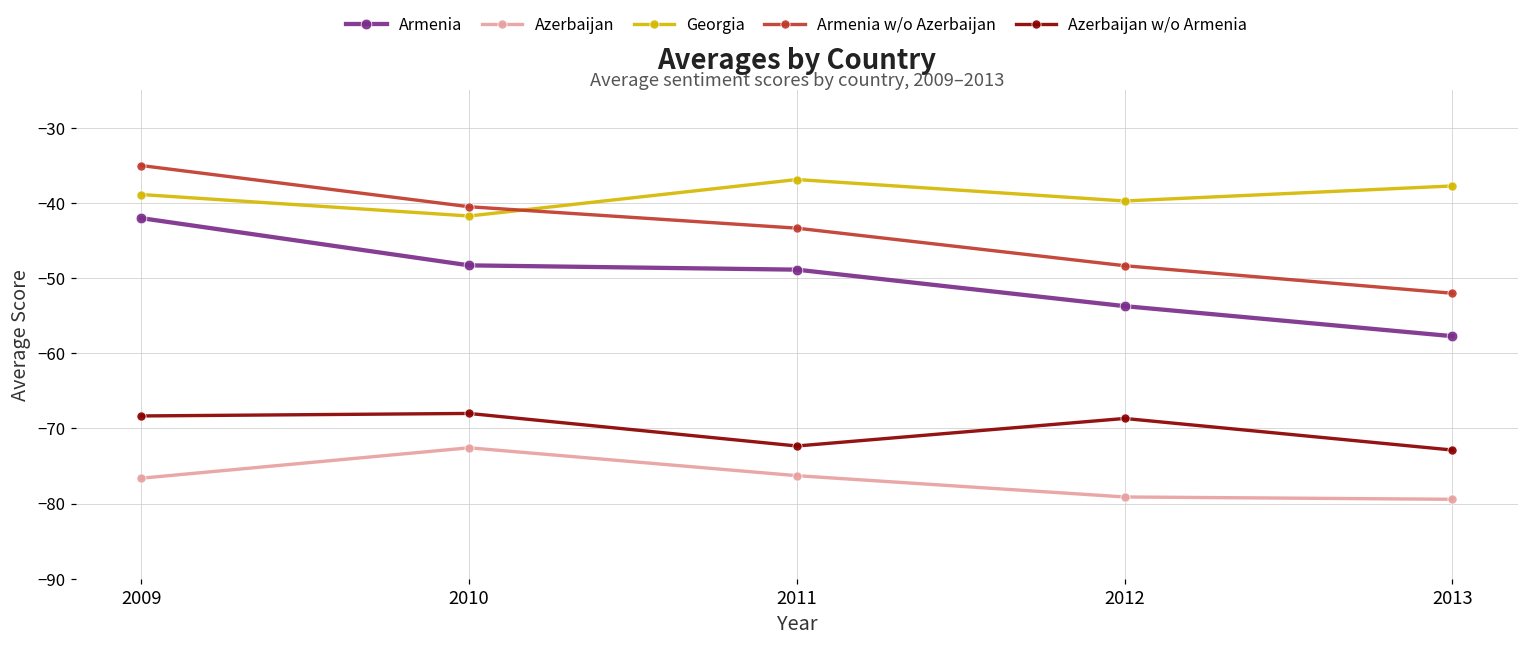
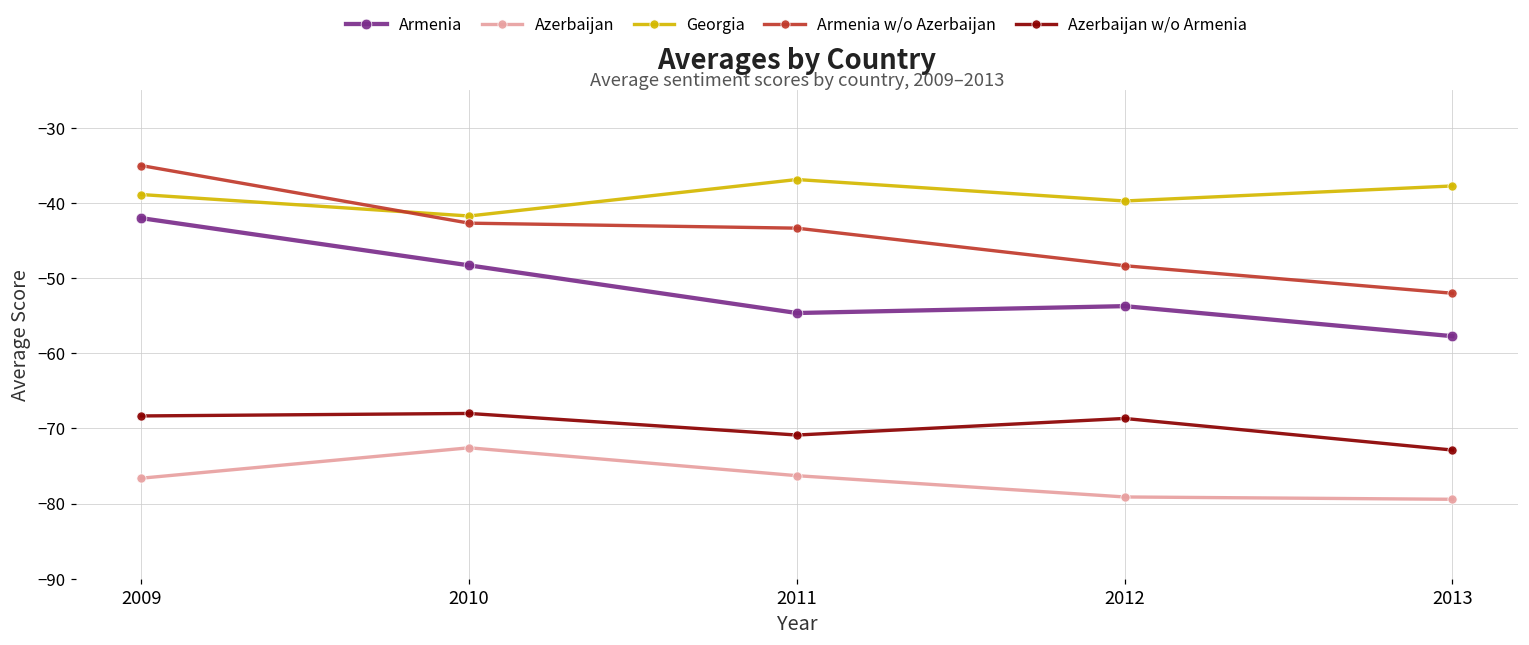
  {
    "Armenia": {
      "2009": -42,
      "2010": -48,
-     "2011": -49,
+     "2011": -55,
      "2012": -54,
      "2013": -58
    },
    "Azerbaijan": {
      "2009": -77,
      "2010": -73,
      "2011": -76,
      "2012": -79,
      "2013": -79
    },
    "Georgia": {
      "2009": -39,
      "2010": -42,
      "2011": -37,
      "2012": -40,
      "2013": -38
    },
    "Armenia w/o Azerbaijan": {
      "2009": -35,
-     "2010": -40,
+     "2010": -43,
      "2011": -43,
      "2012": -48,
      "2013": -52
    },
    "Azerbaijan w/o Armenia": {
      "2009": -68,
      "2010": -68,
-     "2011": -72,
+     "2011": -71,
      "2012": -69,
      "2013": -73
    }
  }
